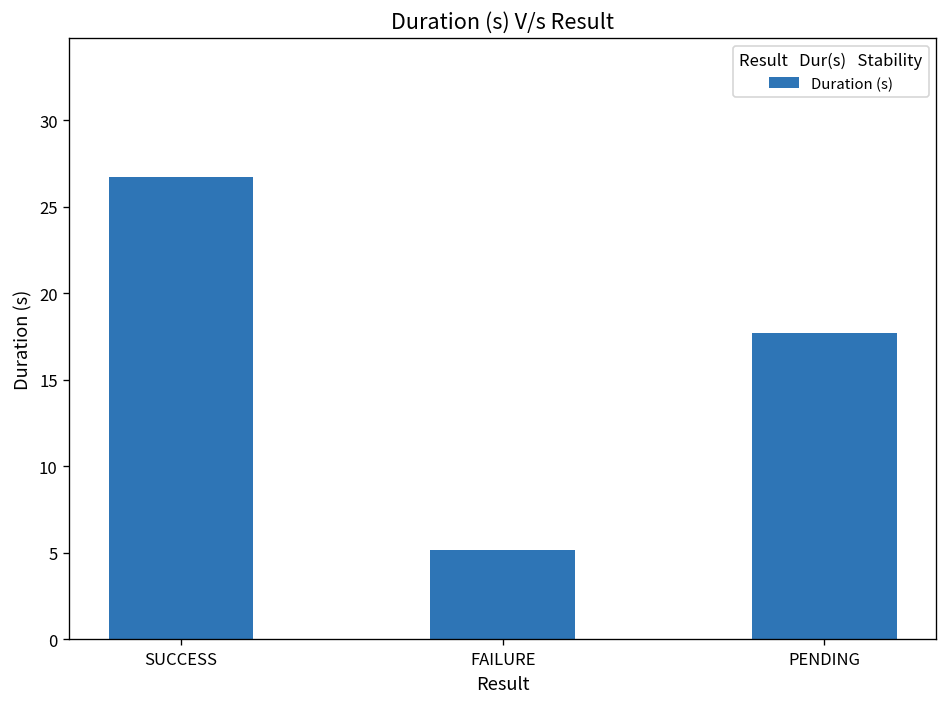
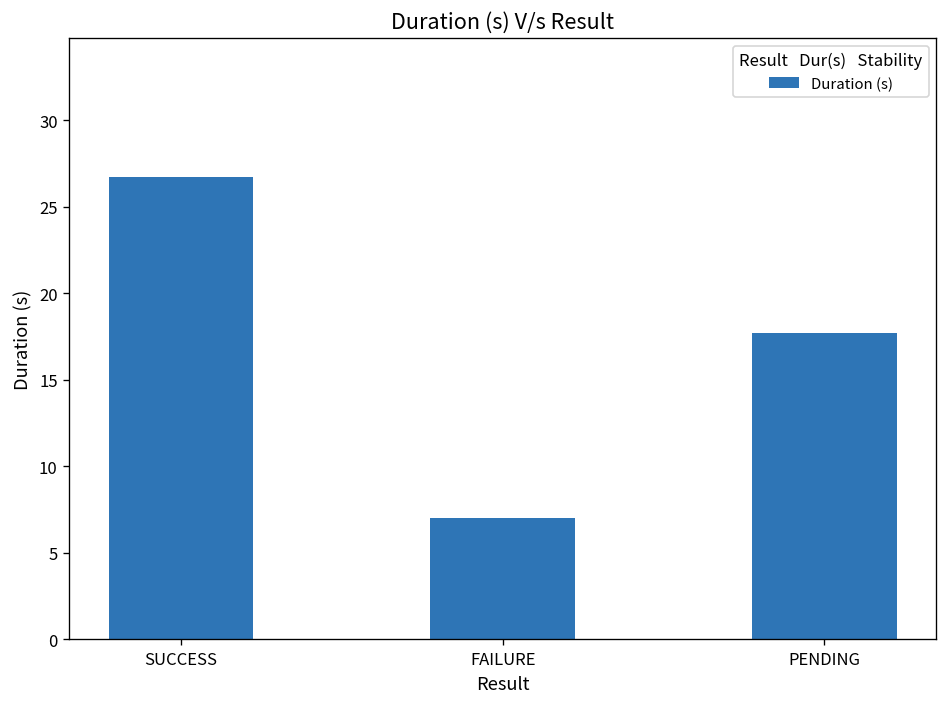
  {
    "SUCCESS": 26.7,
-   "FAILURE": 5.2,
+   "FAILURE": 7.0,
    "PENDING": 17.7
  }
